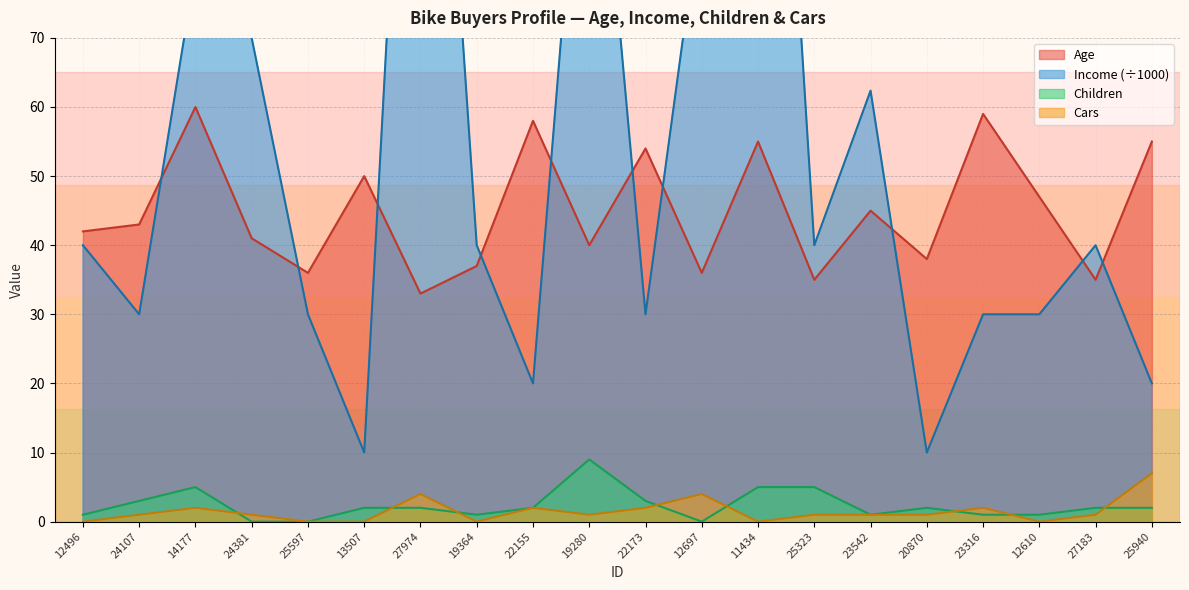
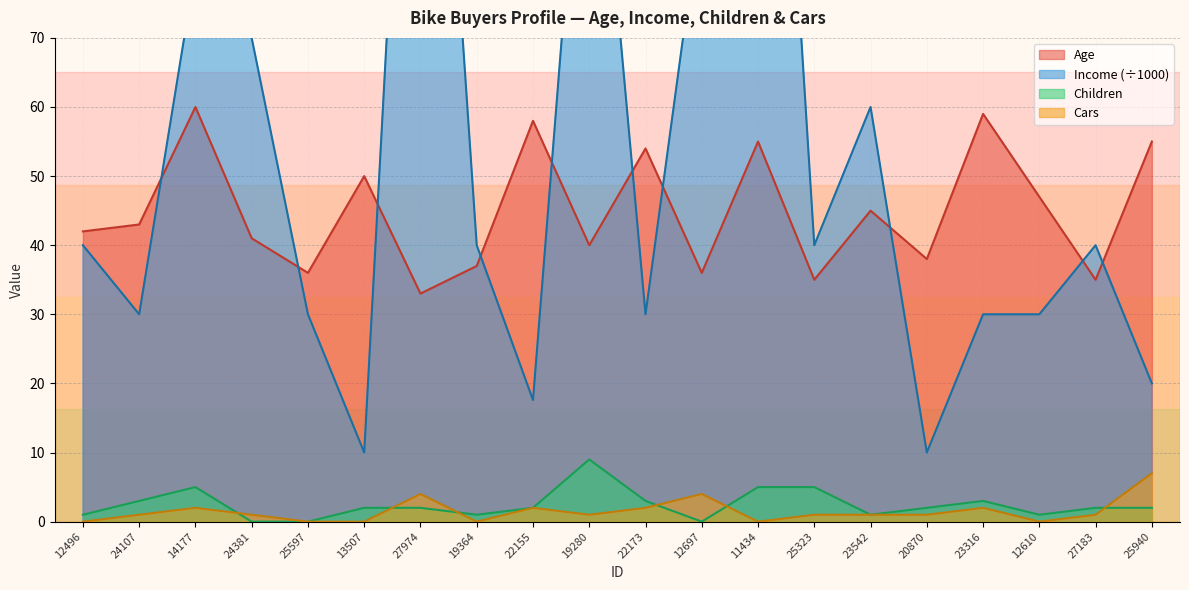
  {
    "Age": {
      "12496": 42,
      "24107": 43,
      "14177": 60,
      "24381": 41,
      "25597": 36,
      "13507": 50,
      "27974": 33,
      "19364": 37,
      "22155": 58,
      "19280": 40,
      "22173": 54,
      "12697": 36,
      "11434": 55,
      "25323": 35,
      "23542": 45,
      "20870": 38,
      "23316": 59,
      "12610": 47,
      "27183": 35,
      "25940": 55
    },
    "Income (÷1000)": {
      "12496": 40,
      "24107": 30,
      "24381": 70,
      "25597": 30,
      "13507": 10,
      "19364": 40,
-     "22155": 20,
+     "22155": 18,
      "22173": 30,
      "25323": 40,
-     "23542": 62,
+     "23542": 60,
      "20870": 10,
      "23316": 30,
      "12610": 30,
      "27183": 40,
      "25940": 20
    },
    "Children": {
      "12496": 1,
      "24107": 3,
      "14177": 5,
      "24381": 0,
      "13507": 2,
      "27974": 2,
      "19364": 1,
      "19280": 9,
      "22173": 3,
      "12697": 0,
      "11434": 5,
      "25323": 5,
      "20870": 2,
-     "23316": 1,
+     "23316": 3,
      "12610": 1,
      "27183": 2,
      "25940": 2
    },
    "Cars": {
      "12496": 0,
      "24107": 1,
      "14177": 2,
      "24381": 1,
      "13507": 0,
      "27974": 4,
      "19364": 0,
      "19280": 1,
      "22173": 2,
      "12697": 4,
      "11434": 0,
      "25323": 1,
      "20870": 1,
      "23316": 2,
      "12610": 0,
      "27183": 1,
      "25940": 7
    }
  }
